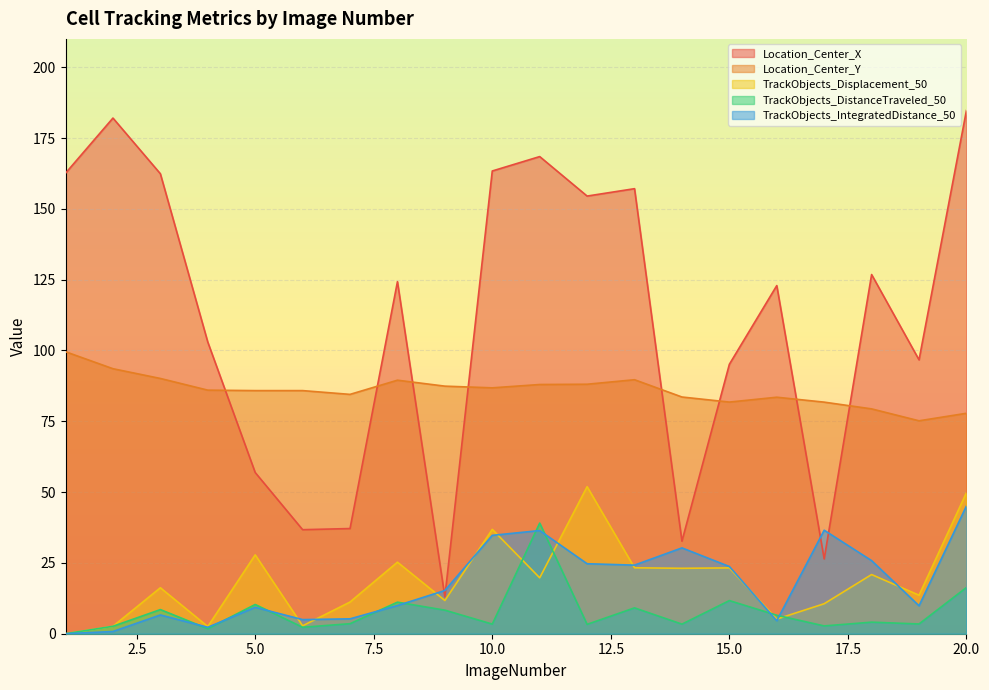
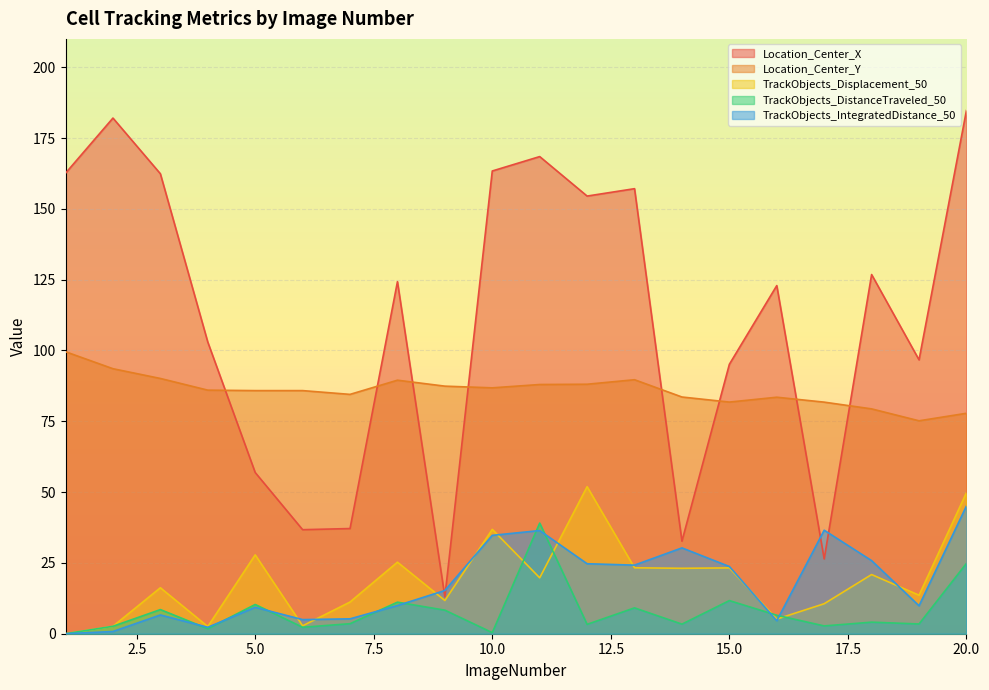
  {
    "TrackObjects_DistanceTraveled_50": {
      "5.0": 10,
-     "10.0": 3,
+     "10.0": 0,
      "15.0": 12,
-     "20.0": 16
+     "20.0": 25
    },
    "TrackObjects_IntegratedDistance_50": {
      "5.0": 9,
      "10.0": 35,
      "20.0": 45
    }
  }
